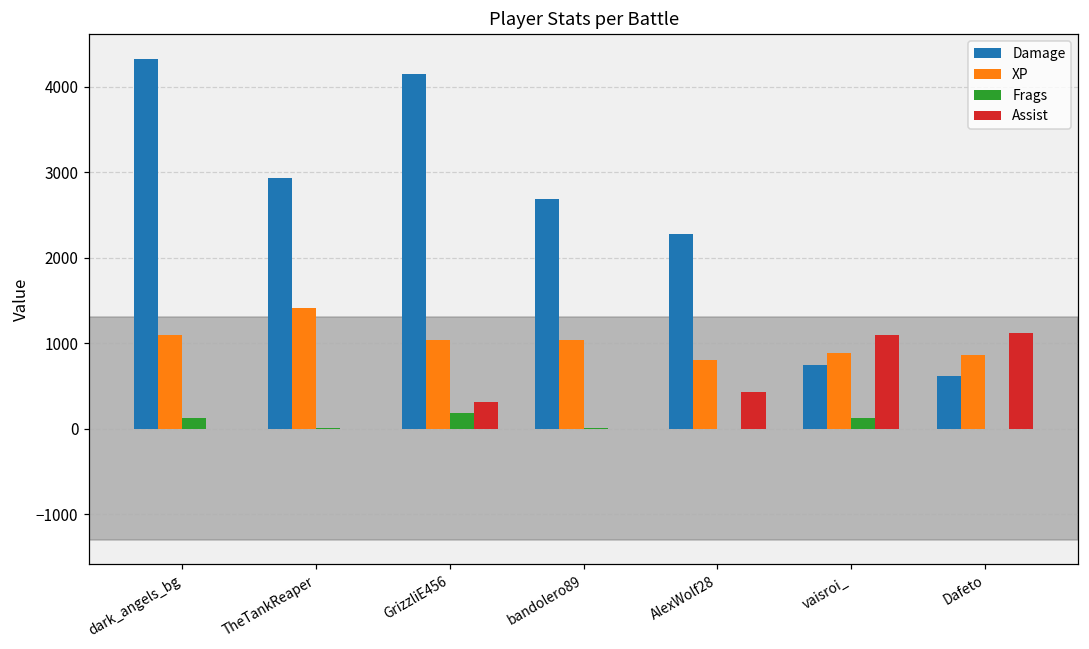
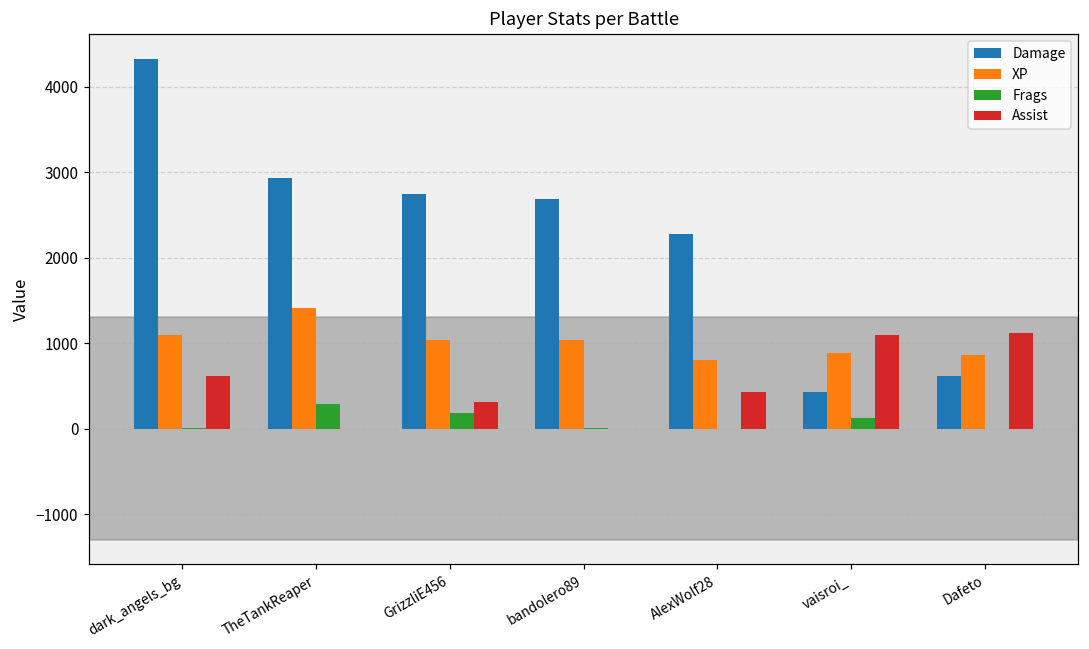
  {
    "Damage": {
      "dark_angels_bg": 4300,
      "TheTankReaper": 2900,
-     "GrizzliE456": 4100,
+     "GrizzliE456": 2700,
      "bandolero89": 2700,
      "AlexWolf28": 2300,
-     "vaisroi_": 700,
+     "vaisroi_": 400,
      "Dafeto": 600
    },
    "XP": {
      "dark_angels_bg": 1100,
      "TheTankReaper": 1400,
      "GrizzliE456": 1000,
      "bandolero89": 1000,
      "AlexWolf28": 800,
      "vaisroi_": 900,
      "Dafeto": 900
    },
    "Frags": {
-     "dark_angels_bg": 100,
-     "TheTankReaper": 0,
+     "dark_angels_bg": 0,
+     "TheTankReaper": 300,
      "GrizzliE456": 200,
      "AlexWolf28": 0,
      "vaisroi_": 100,
      "Dafeto": 0
    },
    "Assist": {
-     "dark_angels_bg": 0,
+     "dark_angels_bg": 600,
      "TheTankReaper": 0,
      "GrizzliE456": 300,
      "bandolero89": 0,
      "AlexWolf28": 400,
      "vaisroi_": 1100,
      "Dafeto": 1100
    }
  }
